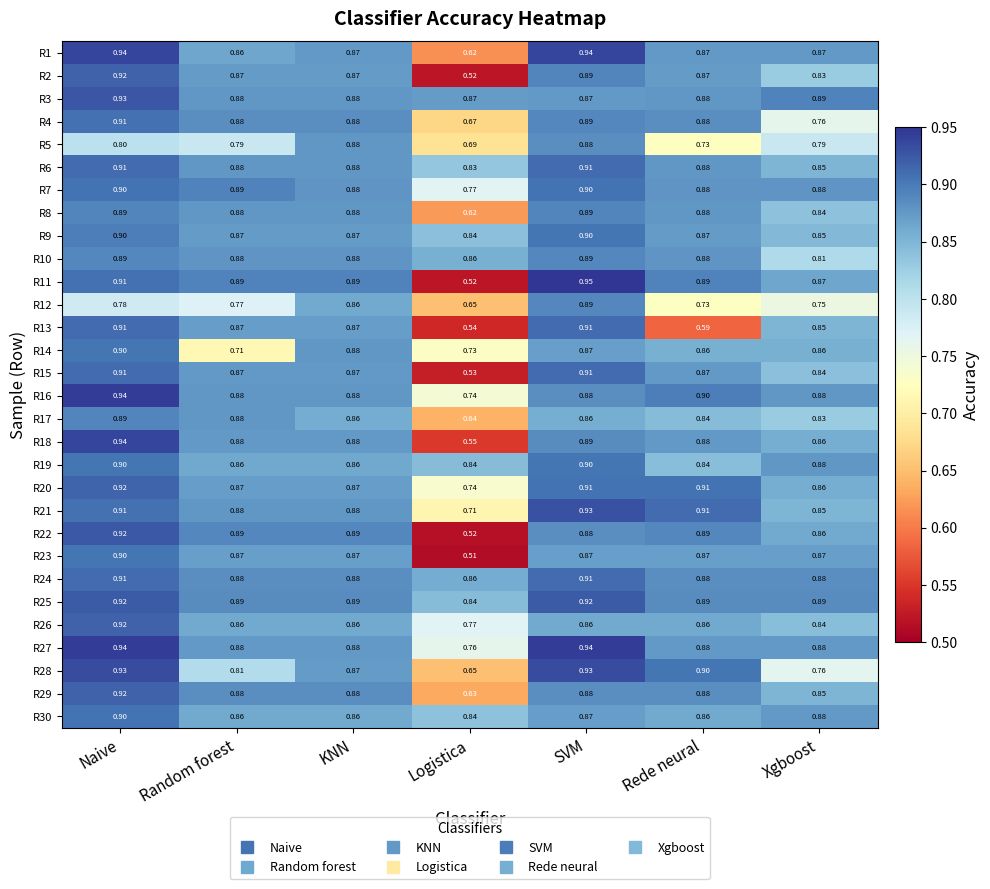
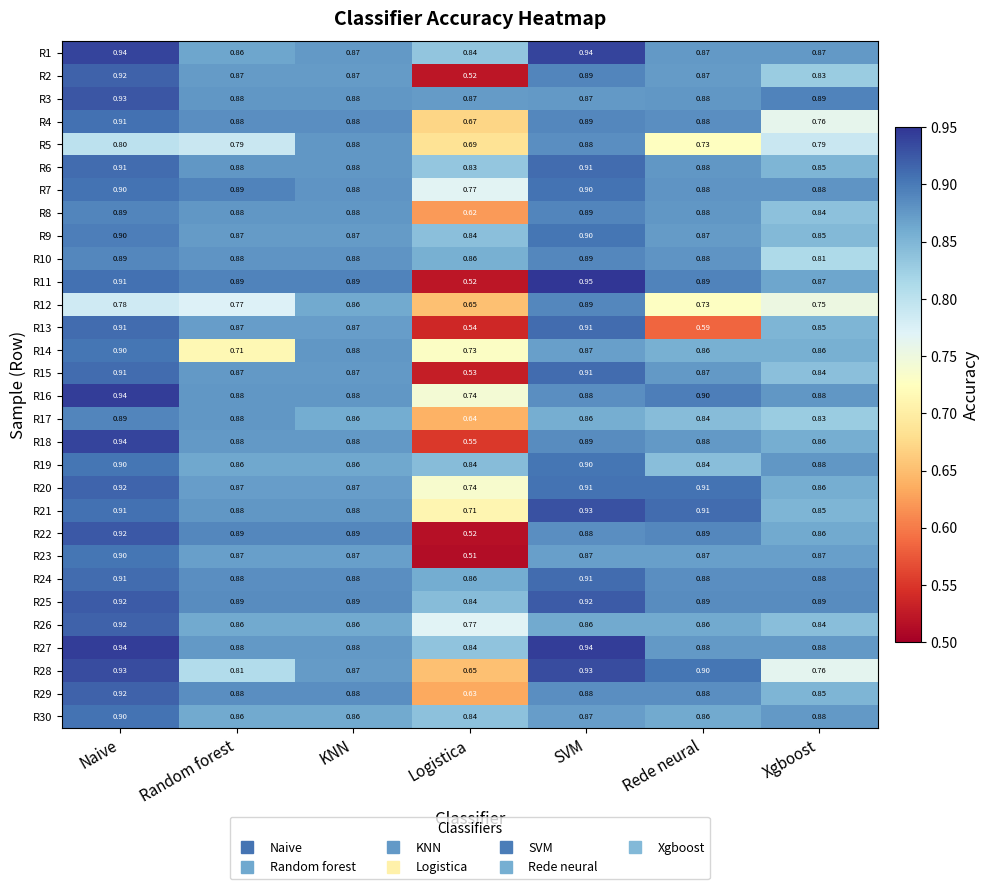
  {
    "R1": {
      "Naive": 0.94,
      "Random forest": 0.86,
      "KNN": 0.87,
-     "Logistica": 0.62,
+     "Logistica": 0.84,
      "SVM": 0.94,
      "Rede neural": 0.87,
      "Xgboost": 0.87
    },
    "R27": {
      "Naive": 0.94,
      "Random forest": 0.88,
      "KNN": 0.88,
-     "Logistica": 0.76,
+     "Logistica": 0.84,
      "SVM": 0.94,
      "Rede neural": 0.88,
      "Xgboost": 0.88
    }
  }
